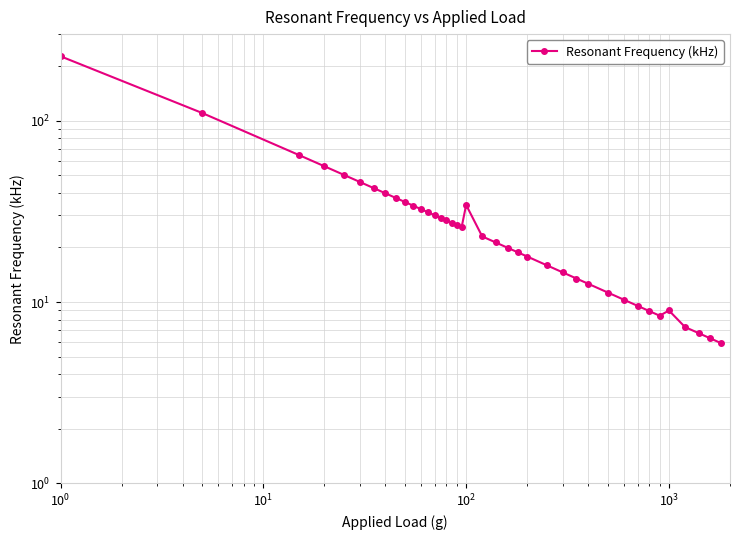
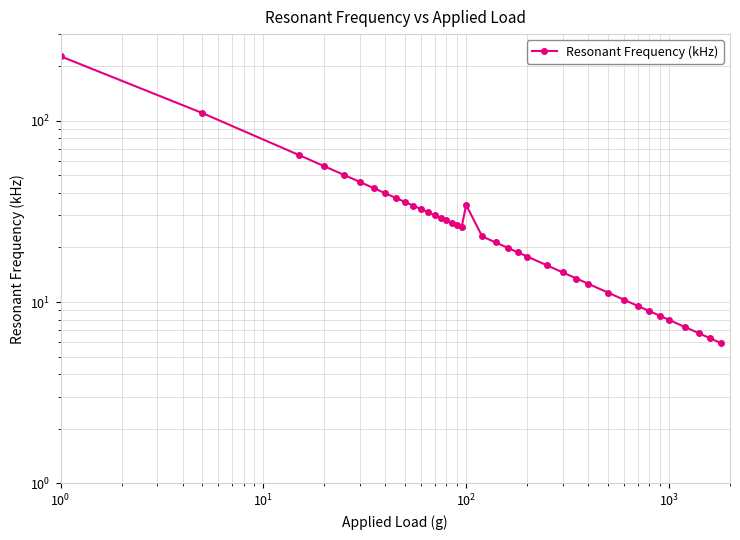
  {
    "10^0": 230,
    "10^2": 34,
-   "10^3": 9
+   "10^3": 8
  }
